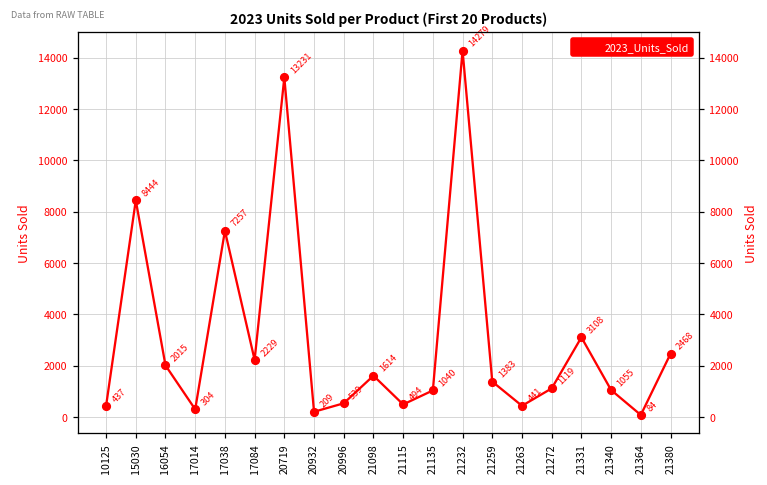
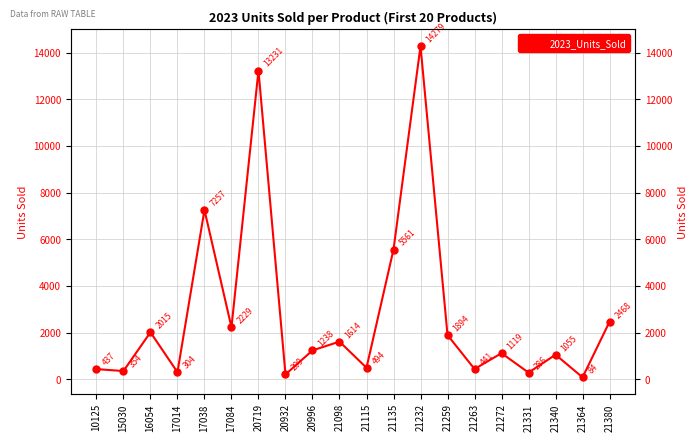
  {
    "10125": 437,
-   "15030": 8444,
+   "15030": 354,
    "16054": 2015,
    "17014": 304,
    "17038": 7257,
    "17084": 2229,
    "20719": 13231,
    "20932": 209,
-   "20996": 539,
+   "20996": 1238,
    "21098": 1614,
    "21115": 494,
-   "21135": 1040,
+   "21135": 5561,
    "21232": 14279,
-   "21259": 1383,
+   "21259": 1894,
    "21263": 441,
    "21272": 1119,
-   "21331": 3108,
+   "21331": 286,
    "21340": 1055,
    "21364": 84,
    "21380": 2468
  }
